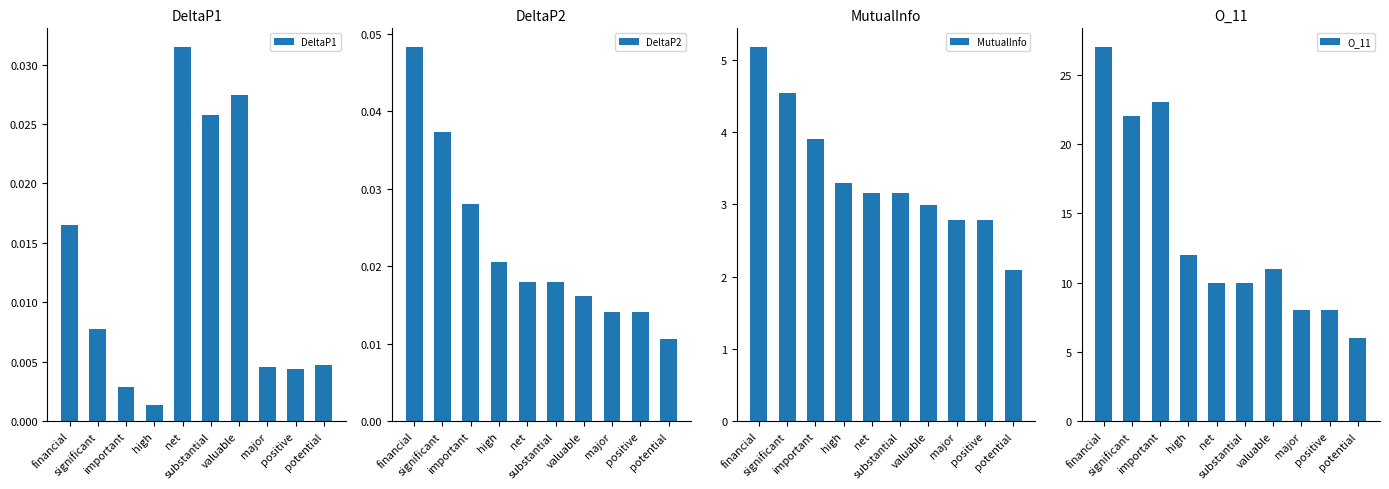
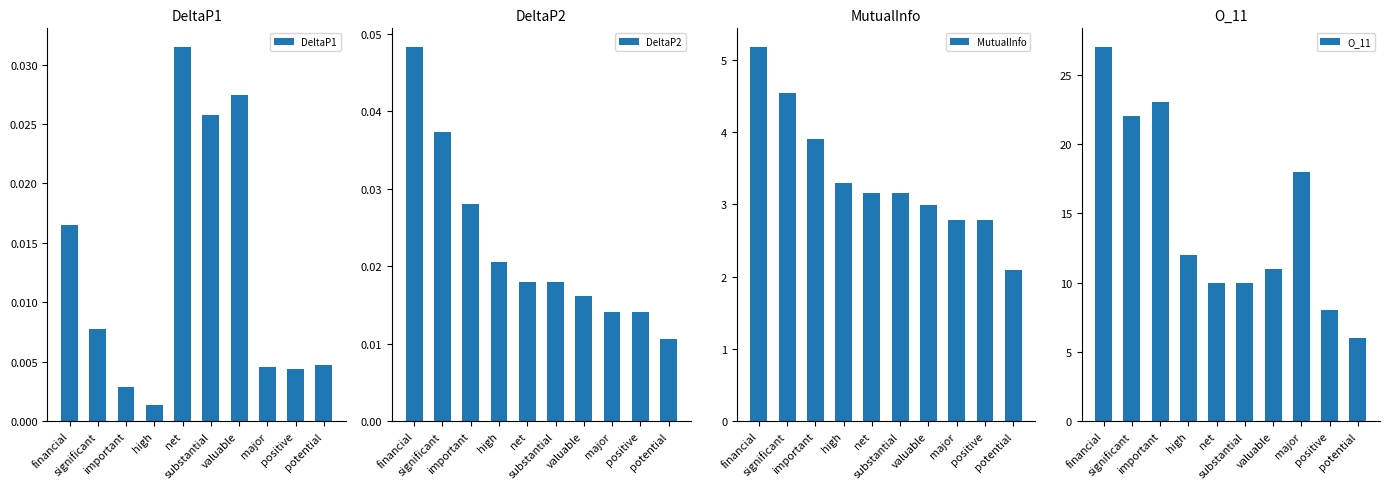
  {
    "DeltaP1": {
      "financial": 0.0165,
      "significant": 0.0078,
      "important": 0.0029,
      "high": 0.0014,
      "net": 0.0315,
      "substantial": 0.0258,
      "valuable": 0.0275,
      "major": 0.0046,
      "positive": 0.0044,
      "potential": 0.0047
    },
    "DeltaP2": {
      "financial": 0.048,
      "significant": 0.037,
      "important": 0.028,
      "high": 0.020,
      "net": 0.018,
      "substantial": 0.018,
      "valuable": 0.016,
      "major": 0.014,
      "positive": 0.014,
      "potential": 0.011
    },
    "MutualInfo": {
      "financial": 5.2,
      "significant": 4.5,
      "important": 3.9,
      "high": 3.3,
      "net": 3.2,
      "substantial": 3.2,
      "valuable": 3.0,
      "major": 2.8,
      "positive": 2.8,
      "potential": 2.1
    },
    "O_11": {
      "financial": 27,
      "significant": 22,
      "important": 23,
      "high": 12,
      "net": 10,
      "substantial": 10,
      "valuable": 11,
-     "major": 8,
+     "major": 18,
      "positive": 8,
      "potential": 6
    }
  }
